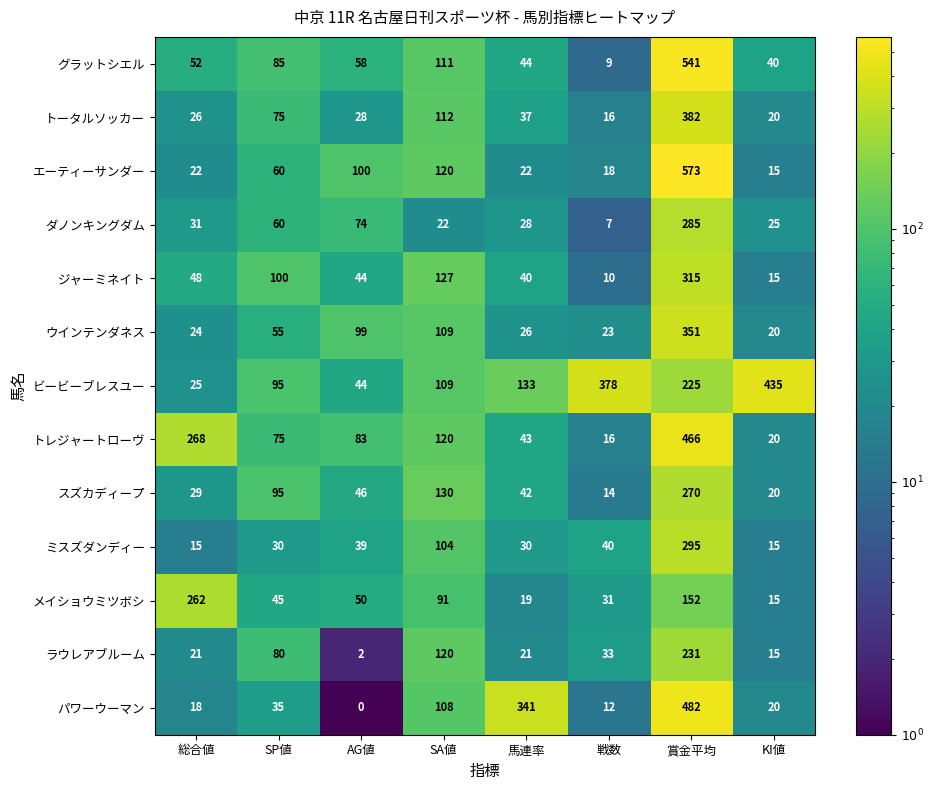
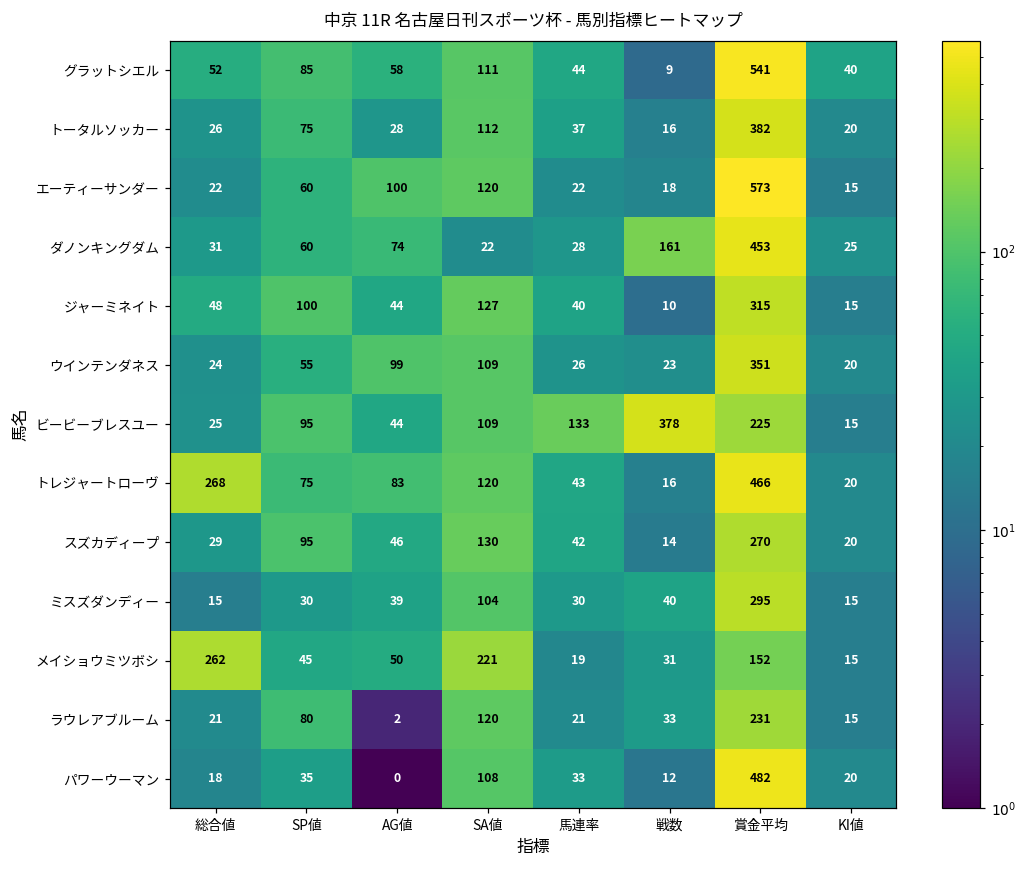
  {
    "グラットシエル": {
      "総合値": 52,
      "SP値": 85,
      "AG値": 58,
      "SA値": 111,
      "馬連率": 44,
      "戦数": 9,
      "賞金平均": 541,
      "KI値": 40
    },
    "トータルソッカー": {
      "総合値": 26,
      "SP値": 75,
      "AG値": 28,
      "SA値": 112,
      "馬連率": 37,
      "戦数": 16,
      "賞金平均": 382,
      "KI値": 20
    },
    "エーティーサンダー": {
      "総合値": 22,
      "SP値": 60,
      "AG値": 100,
      "SA値": 120,
      "馬連率": 22,
      "戦数": 18,
      "賞金平均": 573,
      "KI値": 15
    },
    "ダノンキングダム": {
      "総合値": 31,
      "SP値": 60,
      "AG値": 74,
      "SA値": 22,
      "馬連率": 28,
-     "戦数": 7,
-     "賞金平均": 285,
+     "戦数": 161,
+     "賞金平均": 453,
      "KI値": 25
    },
    "ジャーミネイト": {
      "総合値": 48,
      "SP値": 100,
      "AG値": 44,
      "SA値": 127,
      "馬連率": 40,
      "戦数": 10,
      "賞金平均": 315,
      "KI値": 15
    },
    "ウインテンダネス": {
      "総合値": 24,
      "SP値": 55,
      "AG値": 99,
      "SA値": 109,
      "馬連率": 26,
      "戦数": 23,
      "賞金平均": 351,
      "KI値": 20
    },
    "ビービーブレスユー": {
      "総合値": 25,
      "SP値": 95,
      "AG値": 44,
      "SA値": 109,
      "馬連率": 133,
      "戦数": 378,
      "賞金平均": 225,
-     "KI値": 435
+     "KI値": 15
    },
    "トレジャートローヴ": {
      "総合値": 268,
      "SP値": 75,
      "AG値": 83,
      "SA値": 120,
      "馬連率": 43,
      "戦数": 16,
      "賞金平均": 466,
      "KI値": 20
    },
    "スズカディープ": {
      "総合値": 29,
      "SP値": 95,
      "AG値": 46,
      "SA値": 130,
      "馬連率": 42,
      "戦数": 14,
      "賞金平均": 270,
      "KI値": 20
    },
    "ミスズダンディー": {
      "総合値": 15,
      "SP値": 30,
      "AG値": 39,
      "SA値": 104,
      "馬連率": 30,
      "戦数": 40,
      "賞金平均": 295,
      "KI値": 15
    },
    "メイショウミツボシ": {
      "総合値": 262,
      "SP値": 45,
      "AG値": 50,
-     "SA値": 91,
+     "SA値": 221,
      "馬連率": 19,
      "戦数": 31,
      "賞金平均": 152,
      "KI値": 15
    },
    "ラウレアブルーム": {
      "総合値": 21,
      "SP値": 80,
      "AG値": 2,
      "SA値": 120,
      "馬連率": 21,
      "戦数": 33,
      "賞金平均": 231,
      "KI値": 15
    },
    "パワーウーマン": {
      "総合値": 18,
      "SP値": 35,
      "AG値": 0,
      "SA値": 108,
-     "馬連率": 341,
+     "馬連率": 33,
      "戦数": 12,
      "賞金平均": 482,
      "KI値": 20
    }
  }
